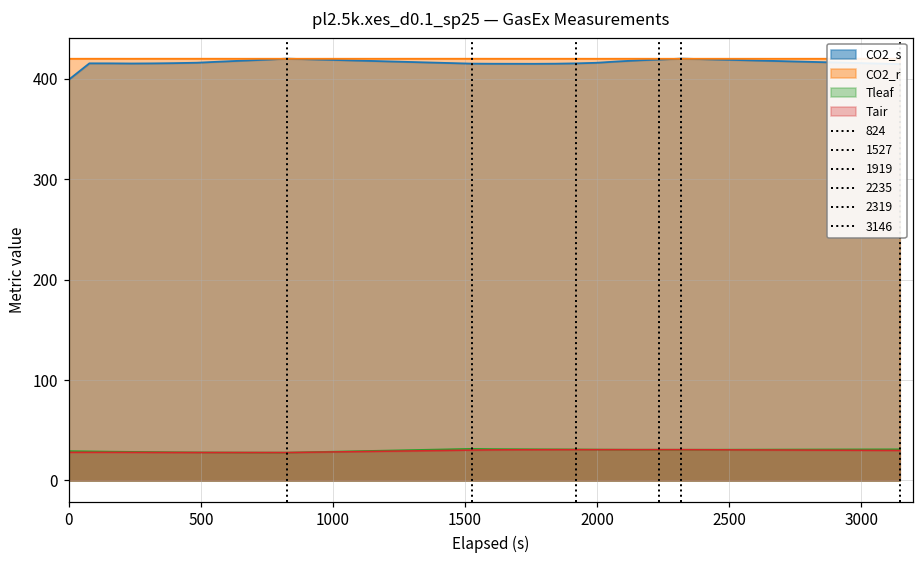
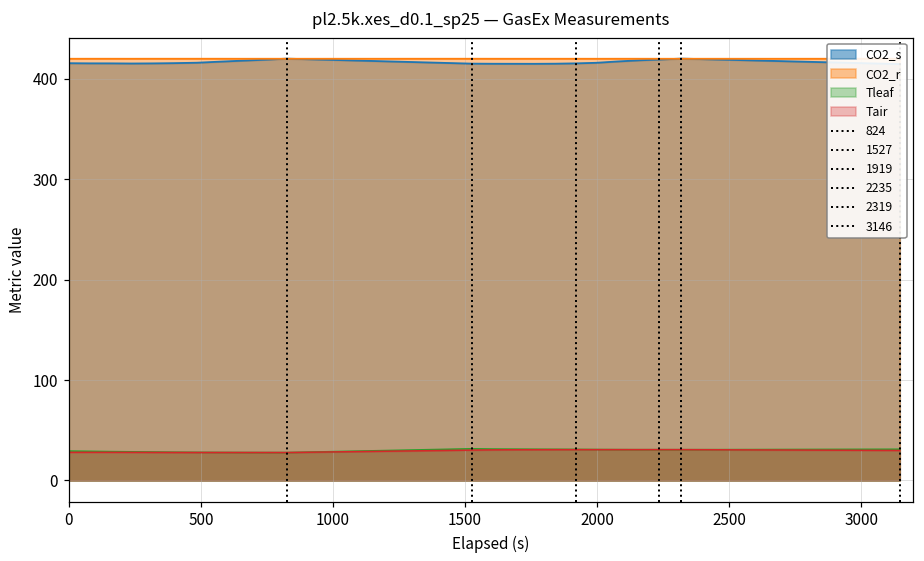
  {
    "CO2_s": {
-     "0": 400
+     "0": 420
    },
    "CO2_r": {
      "0": 420
    }
  }
